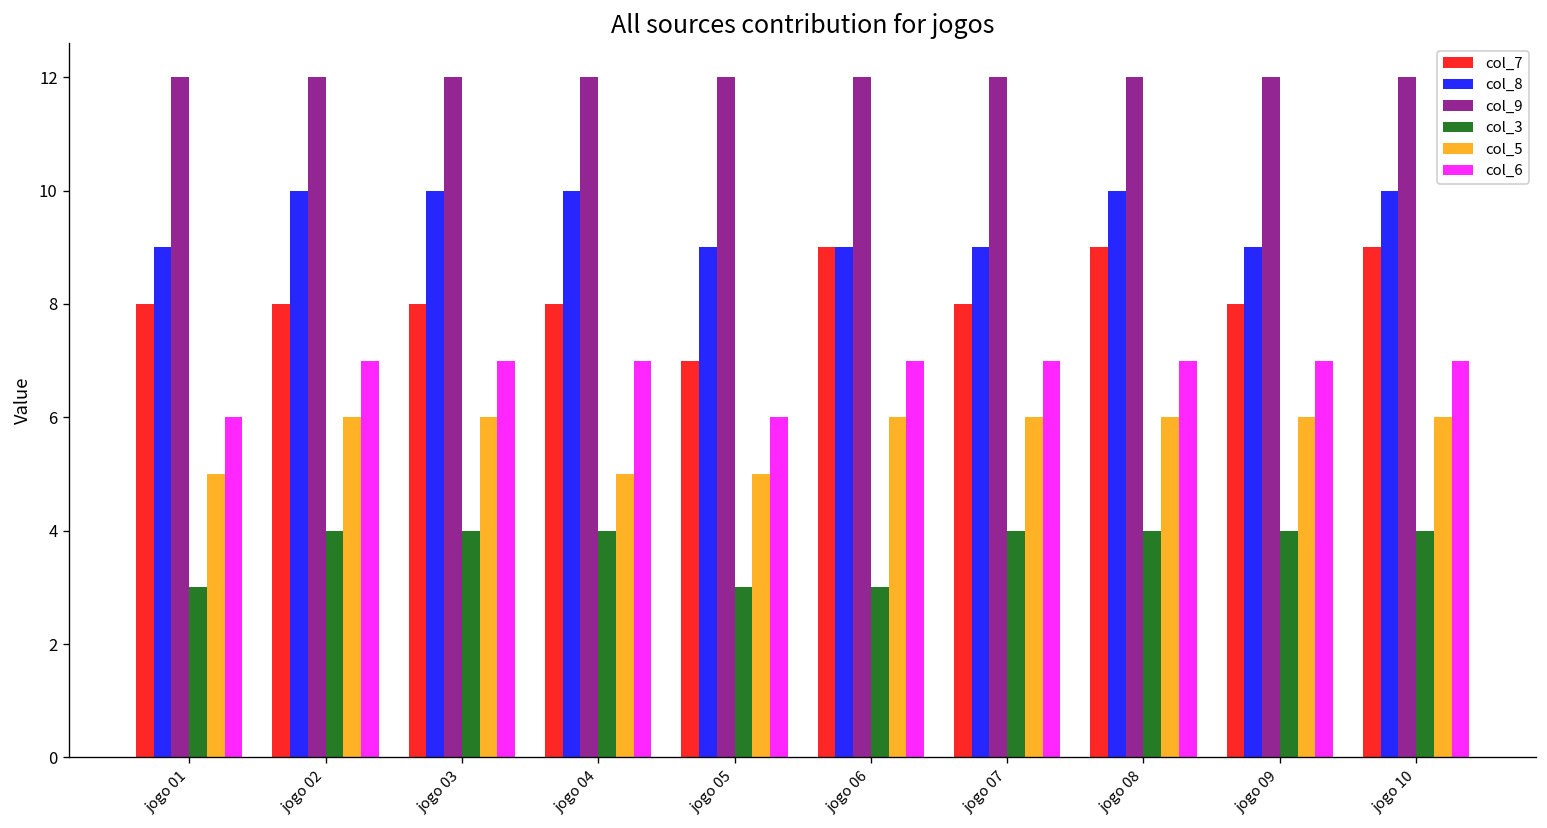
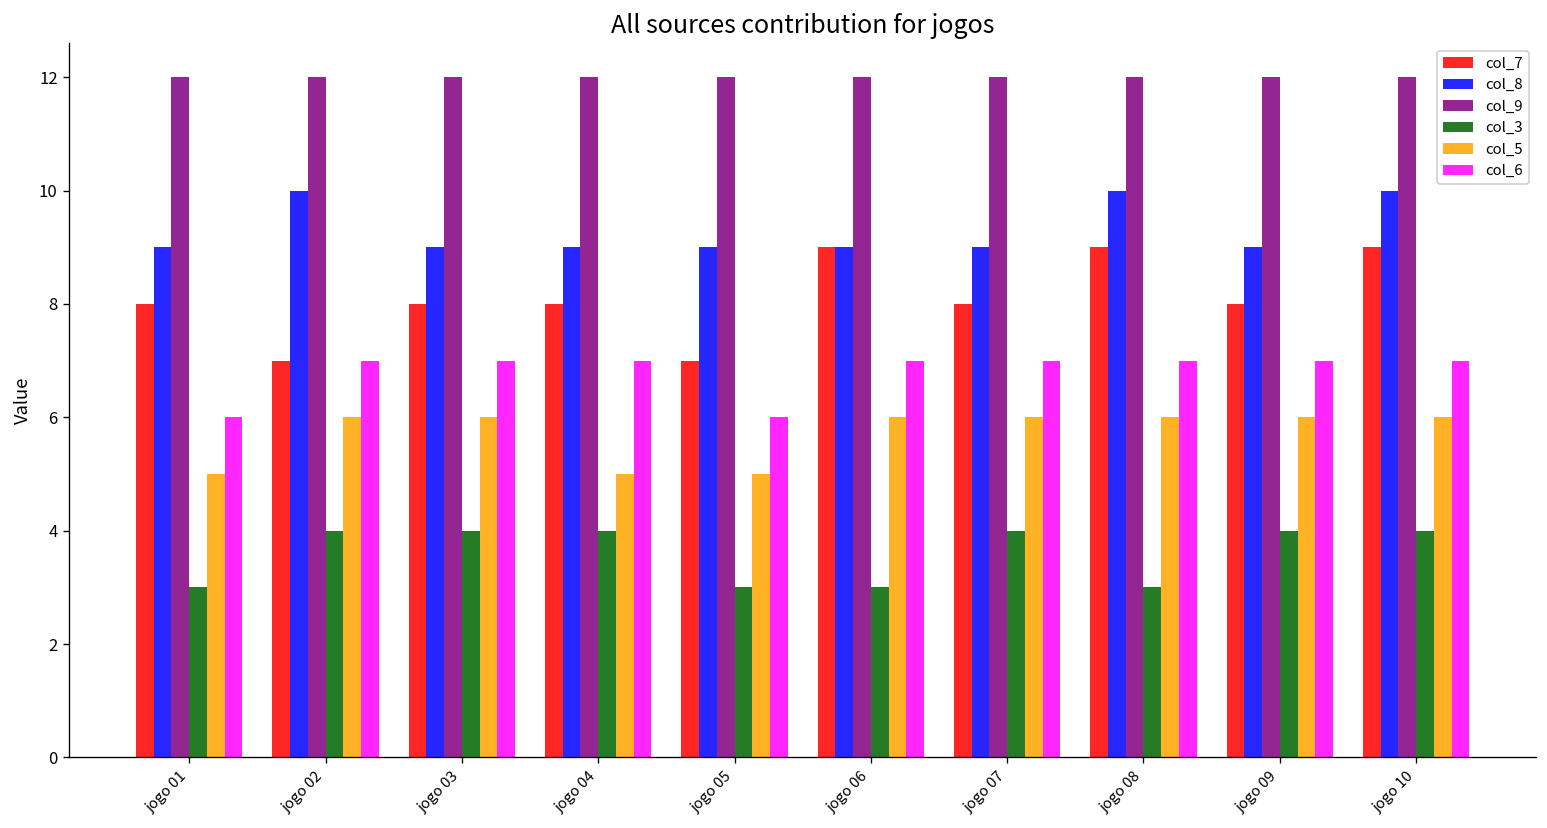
  {
    "col_7": {
      "jogo 01": 8,
-     "jogo 02": 8,
+     "jogo 02": 7,
      "jogo 03": 8,
      "jogo 04": 8,
      "jogo 05": 7,
      "jogo 06": 9,
      "jogo 07": 8,
      "jogo 08": 9,
      "jogo 09": 8,
      "jogo 10": 9
    },
    "col_8": {
      "jogo 01": 9,
      "jogo 02": 10,
-     "jogo 03": 10,
-     "jogo 04": 10,
+     "jogo 03": 9,
+     "jogo 04": 9,
      "jogo 05": 9,
      "jogo 06": 9,
      "jogo 07": 9,
      "jogo 08": 10,
      "jogo 09": 9,
      "jogo 10": 10
    },
    "col_9": {
      "jogo 01": 12,
      "jogo 02": 12,
      "jogo 03": 12,
      "jogo 04": 12,
      "jogo 05": 12,
      "jogo 06": 12,
      "jogo 07": 12,
      "jogo 08": 12,
      "jogo 09": 12,
      "jogo 10": 12
    },
    "col_3": {
      "jogo 01": 3,
      "jogo 02": 4,
      "jogo 03": 4,
      "jogo 04": 4,
      "jogo 05": 3,
      "jogo 06": 3,
      "jogo 07": 4,
-     "jogo 08": 4,
+     "jogo 08": 3,
      "jogo 09": 4,
      "jogo 10": 4
    },
    "col_5": {
      "jogo 01": 5,
      "jogo 02": 6,
      "jogo 03": 6,
      "jogo 04": 5,
      "jogo 05": 5,
      "jogo 06": 6,
      "jogo 07": 6,
      "jogo 08": 6,
      "jogo 09": 6,
      "jogo 10": 6
    },
    "col_6": {
      "jogo 01": 6,
      "jogo 02": 7,
      "jogo 03": 7,
      "jogo 04": 7,
      "jogo 05": 6,
      "jogo 06": 7,
      "jogo 07": 7,
      "jogo 08": 7,
      "jogo 09": 7,
      "jogo 10": 7
    }
  }
